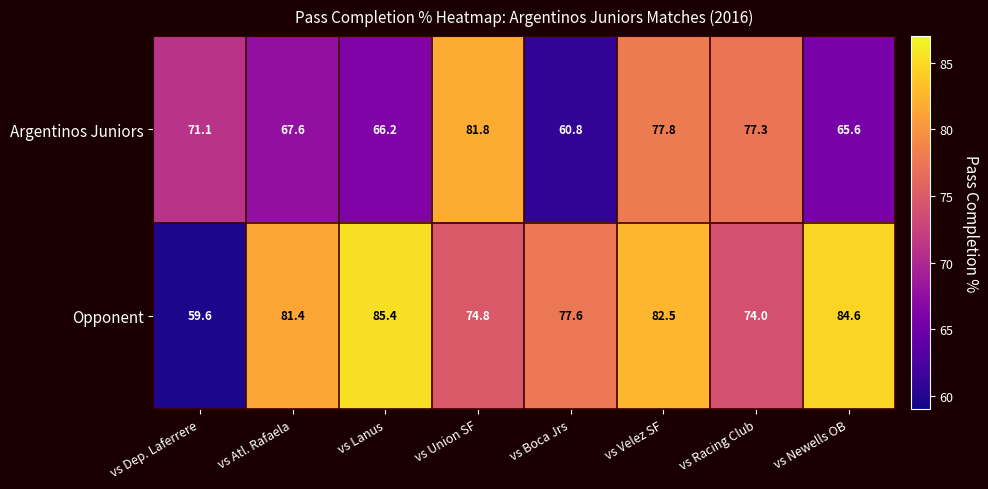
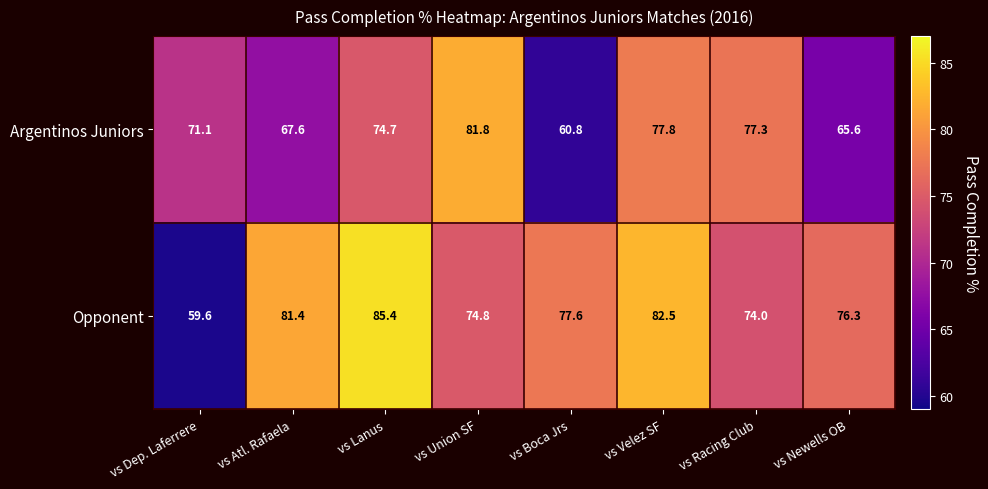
  {
    "Argentinos Juniors": {
      "vs Dep. Laferrere": 71.1,
      "vs Atl. Rafaela": 67.6,
-     "vs Lanus": 66.2,
+     "vs Lanus": 74.7,
      "vs Union SF": 81.8,
      "vs Boca Jrs": 60.8,
      "vs Velez SF": 77.8,
      "vs Racing Club": 77.3,
      "vs Newells OB": 65.6
    },
    "Opponent": {
      "vs Dep. Laferrere": 59.6,
      "vs Atl. Rafaela": 81.4,
      "vs Lanus": 85.4,
      "vs Union SF": 74.8,
      "vs Boca Jrs": 77.6,
      "vs Velez SF": 82.5,
      "vs Racing Club": 74.0,
-     "vs Newells OB": 84.6
+     "vs Newells OB": 76.3
    }
  }
